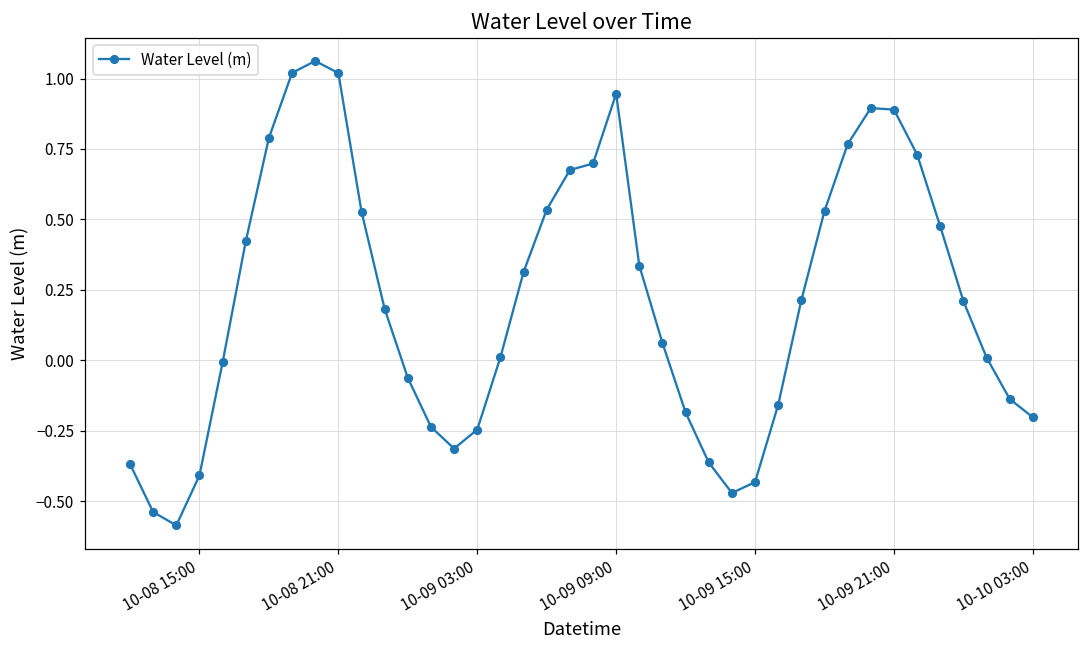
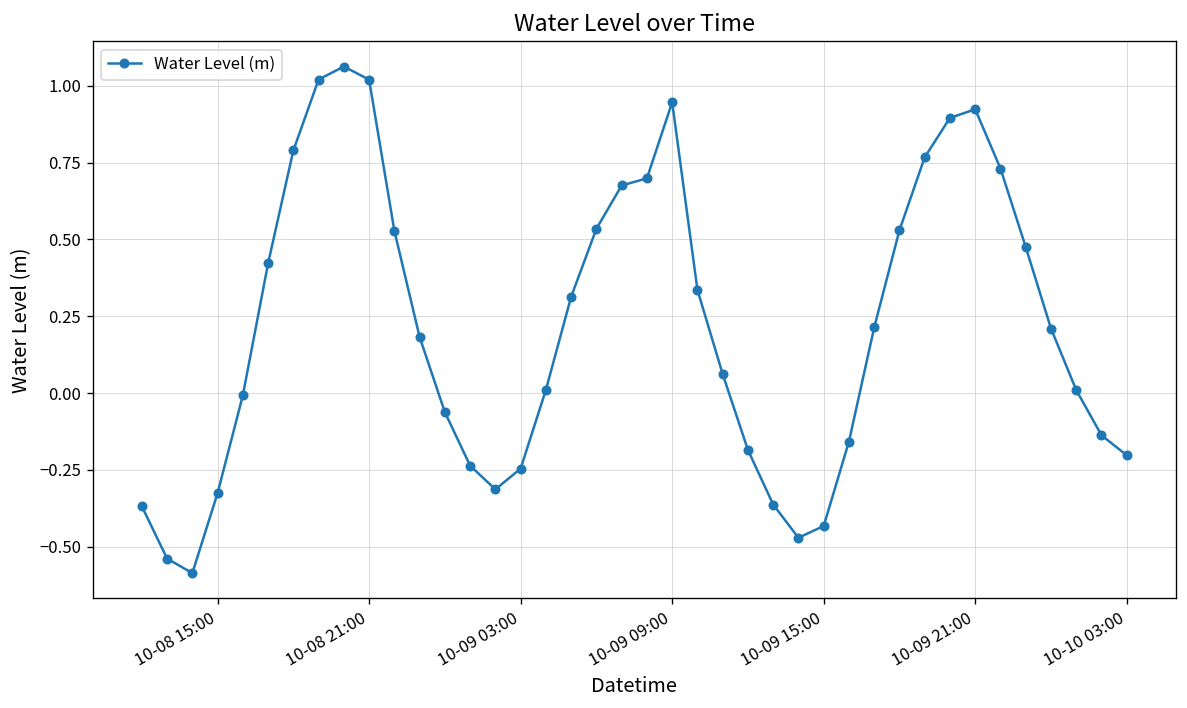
  {
-   "10-08 15:00": -0.41,
+   "10-08 15:00": -0.33,
    "10-08 21:00": 1.02,
    "10-09 03:00": -0.25,
    "10-09 09:00": 0.95,
    "10-09 15:00": -0.43,
-   "10-09 21:00": 0.89,
+   "10-09 21:00": 0.92,
    "10-10 03:00": -0.20
  }
